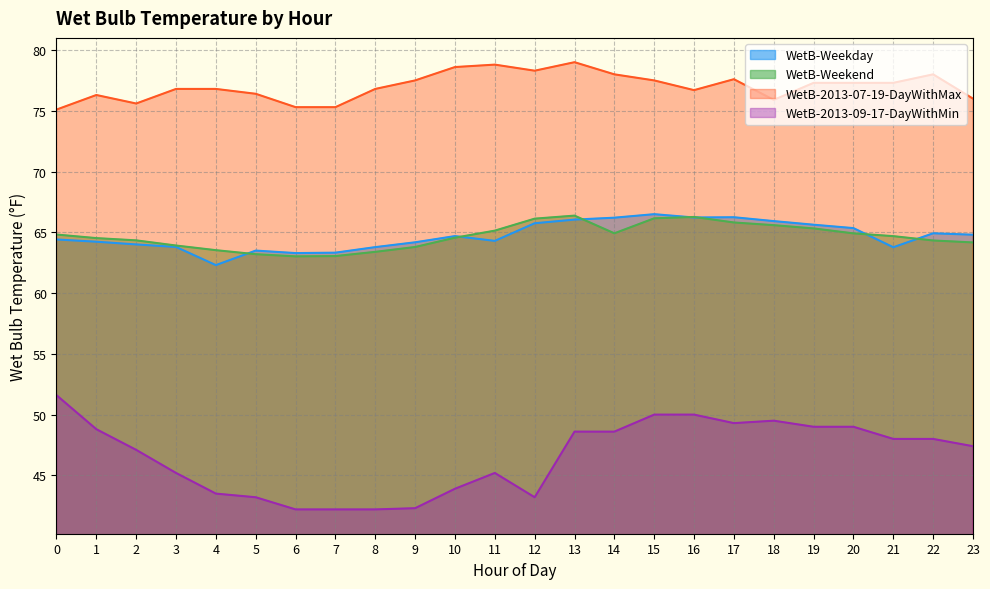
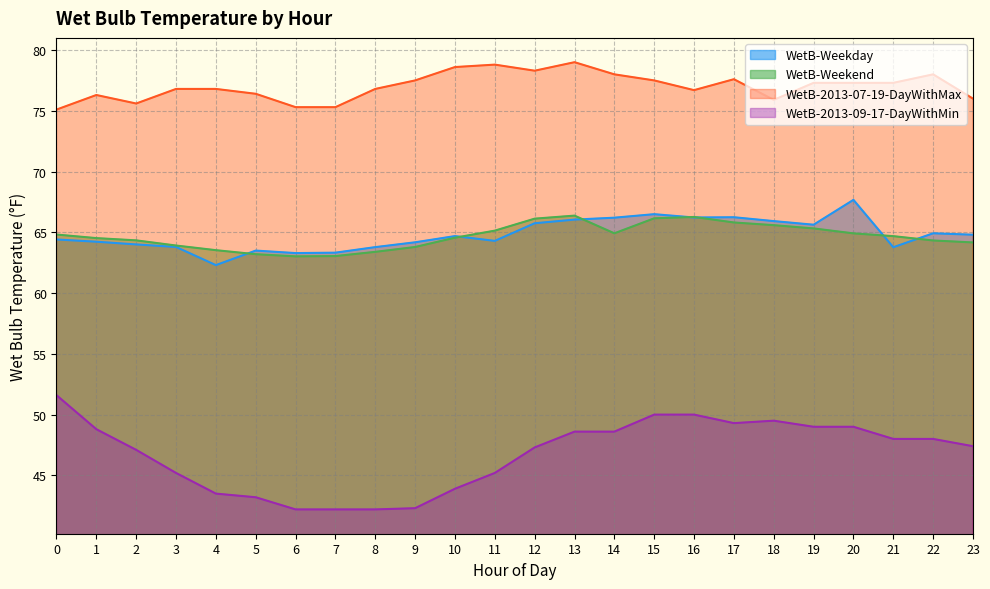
  {
    "WetB-Weekday": {
      "0": 64.4,
      "1": 64.2,
      "2": 64.0,
      "4": 62.3,
      "5": 63.5,
      "6": 63.3,
      "7": 63.3,
      "8": 63.8,
      "9": 64.2,
      "11": 64.3,
      "12": 65.7,
      "13": 66.0,
      "14": 66.2,
      "15": 66.5,
      "17": 66.2,
      "18": 65.9,
      "19": 65.6,
-     "20": 65.3,
+     "20": 67.7,
      "21": 63.8,
      "22": 64.9,
      "23": 64.8
    },
    "WetB-Weekend": {
      "0": 64.8,
      "1": 64.5,
      "2": 64.3,
      "4": 63.5,
      "5": 63.2,
      "6": 63.0,
      "7": 63.0,
      "8": 63.4,
      "9": 63.8,
      "11": 65.1,
      "12": 66.1,
      "13": 66.4,
      "14": 64.9,
      "15": 66.2,
      "17": 65.8,
      "18": 65.6,
      "19": 65.3,
      "20": 64.9,
      "21": 64.7,
      "22": 64.3,
      "23": 64.2
    },
    "WetB-2013-07-19-DayWithMax": {
      "0": 75.1,
      "1": 76.3,
      "2": 75.6,
      "3": 76.8,
      "4": 76.8,
      "5": 76.4,
      "6": 75.3,
      "7": 75.3,
      "8": 76.8,
      "9": 77.5,
      "10": 78.6,
      "11": 78.8,
      "12": 78.3,
      "13": 79.0,
      "14": 78.0,
      "15": 77.5,
      "16": 76.7,
      "17": 77.6,
      "23": 76.0
    },
    "WetB-2013-09-17-DayWithMin": {
      "0": 51.6,
      "1": 48.8,
      "2": 47.1,
      "3": 45.2,
      "4": 43.5,
      "5": 43.2,
      "6": 42.2,
      "7": 42.2,
      "8": 42.2,
      "9": 42.3,
      "10": 43.9,
      "11": 45.2,
-     "12": 43.2,
+     "12": 47.3,
      "13": 48.6,
      "14": 48.6,
      "15": 50.0,
      "16": 50.0,
      "17": 49.3,
      "18": 49.5,
      "19": 49.0,
      "20": 49.0,
      "21": 48.0,
      "22": 48.0,
      "23": 47.4
    }
  }
